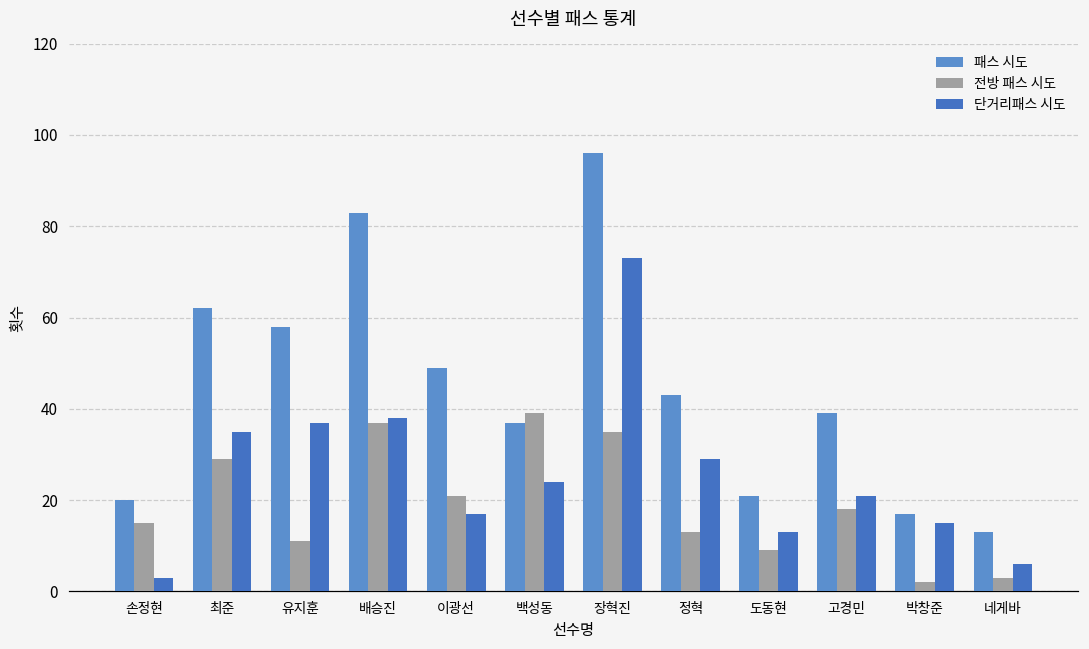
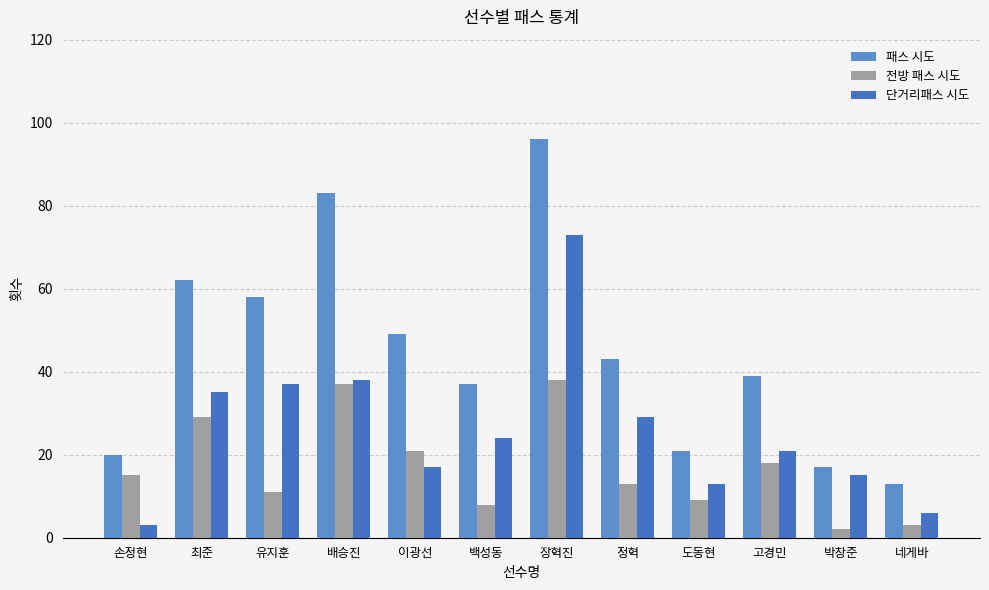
  {
    "전방 패스 시도": {
      "손정현": 15,
      "최준": 29,
      "유지훈": 11,
      "배승진": 37,
      "이광선": 21,
-     "백성동": 39,
-     "장혁진": 35,
+     "백성동": 8,
+     "장혁진": 38,
      "정혁": 13,
      "도동현": 9,
      "고경민": 18,
      "박창준": 2,
      "네게바": 3
    }
  }
